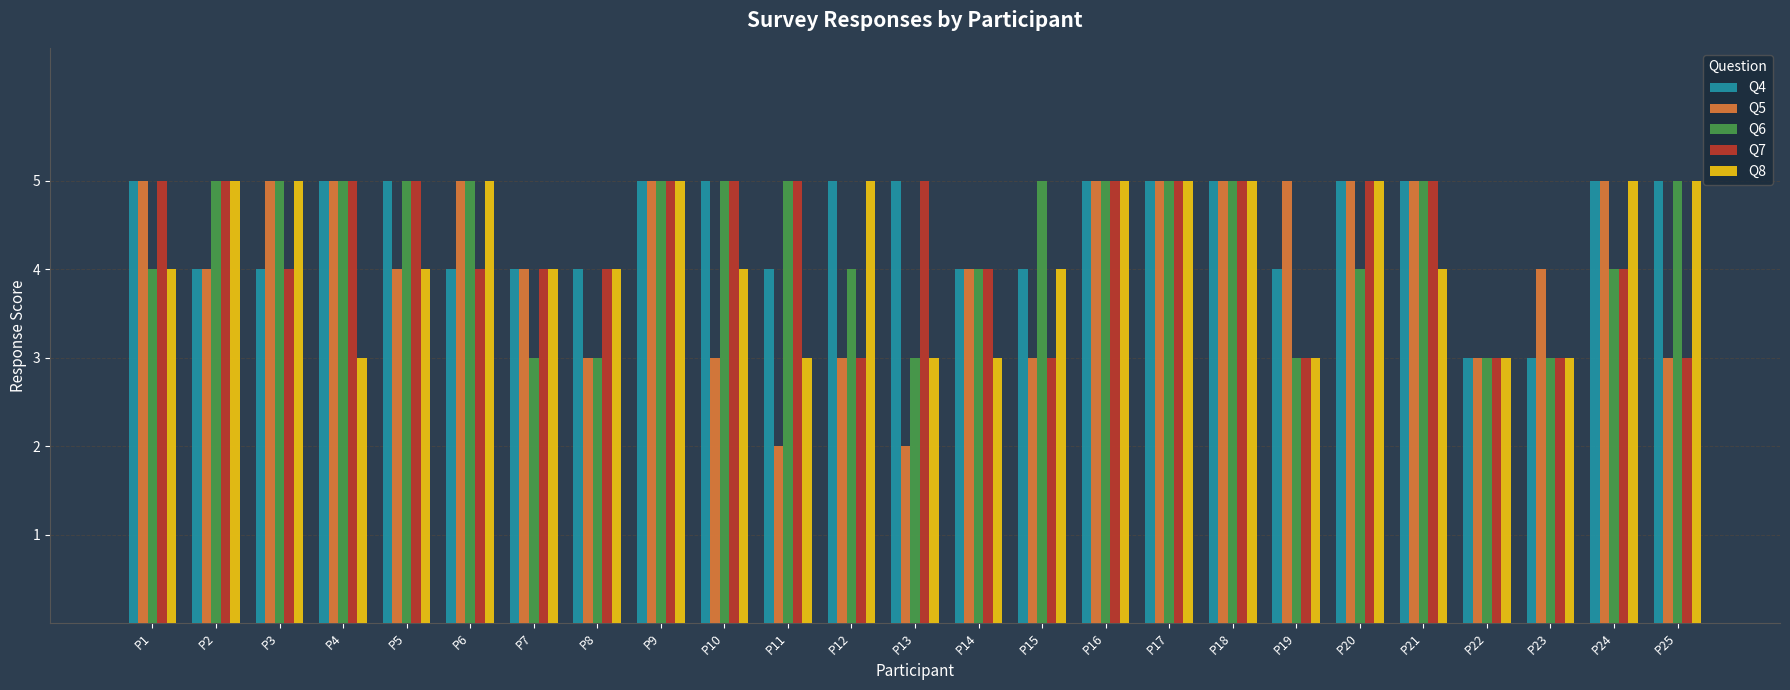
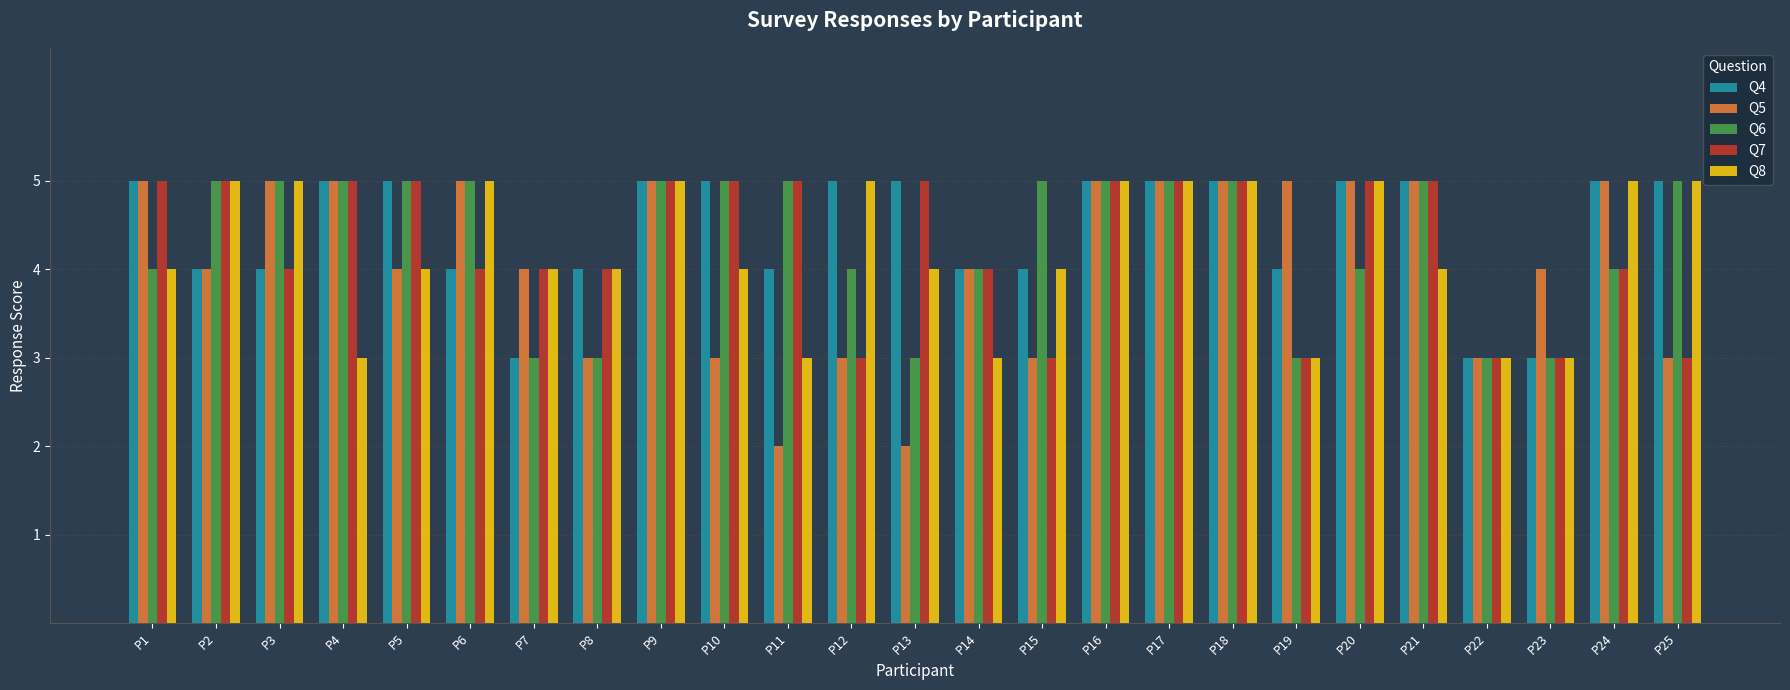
  {
    "Q4": {
      "P1": 5,
      "P2": 4,
      "P3": 4,
      "P4": 5,
      "P5": 5,
      "P6": 4,
-     "P7": 4,
+     "P7": 3,
      "P8": 4,
      "P9": 5,
      "P10": 5,
      "P11": 4,
      "P12": 5,
      "P13": 5,
      "P14": 4,
      "P15": 4,
      "P16": 5,
      "P17": 5,
      "P18": 5,
      "P19": 4,
      "P20": 5,
      "P21": 5,
      "P22": 3,
      "P23": 3,
      "P24": 5,
      "P25": 5
    },
    "Q5": {
      "P1": 5,
      "P2": 4,
      "P3": 5,
      "P4": 5,
      "P5": 4,
      "P6": 5,
      "P7": 4,
      "P8": 3,
      "P9": 5,
      "P10": 3,
      "P11": 2,
      "P12": 3,
      "P13": 2,
      "P14": 4,
      "P15": 3,
      "P16": 5,
      "P17": 5,
      "P18": 5,
      "P19": 5,
      "P20": 5,
      "P21": 5,
      "P22": 3,
      "P23": 4,
      "P24": 5,
      "P25": 3
    },
    "Q6": {
      "P1": 4,
      "P2": 5,
      "P3": 5,
      "P4": 5,
      "P5": 5,
      "P6": 5,
      "P7": 3,
      "P8": 3,
      "P9": 5,
      "P10": 5,
      "P11": 5,
      "P12": 4,
      "P13": 3,
      "P14": 4,
      "P15": 5,
      "P16": 5,
      "P17": 5,
      "P18": 5,
      "P19": 3,
      "P20": 4,
      "P21": 5,
      "P22": 3,
      "P23": 3,
      "P24": 4,
      "P25": 5
    },
    "Q7": {
      "P1": 5,
      "P2": 5,
      "P3": 4,
      "P4": 5,
      "P5": 5,
      "P6": 4,
      "P7": 4,
      "P8": 4,
      "P9": 5,
      "P10": 5,
      "P11": 5,
      "P12": 3,
      "P13": 5,
      "P14": 4,
      "P15": 3,
      "P16": 5,
      "P17": 5,
      "P18": 5,
      "P19": 3,
      "P20": 5,
      "P21": 5,
      "P22": 3,
      "P23": 3,
      "P24": 4,
      "P25": 3
    },
    "Q8": {
      "P1": 4,
      "P2": 5,
      "P3": 5,
      "P4": 3,
      "P5": 4,
      "P6": 5,
      "P7": 4,
      "P8": 4,
      "P9": 5,
      "P10": 4,
      "P11": 3,
      "P12": 5,
-     "P13": 3,
+     "P13": 4,
      "P14": 3,
      "P15": 4,
      "P16": 5,
      "P17": 5,
      "P18": 5,
      "P19": 3,
      "P20": 5,
      "P21": 4,
      "P22": 3,
      "P23": 3,
      "P24": 5,
      "P25": 5
    }
  }
